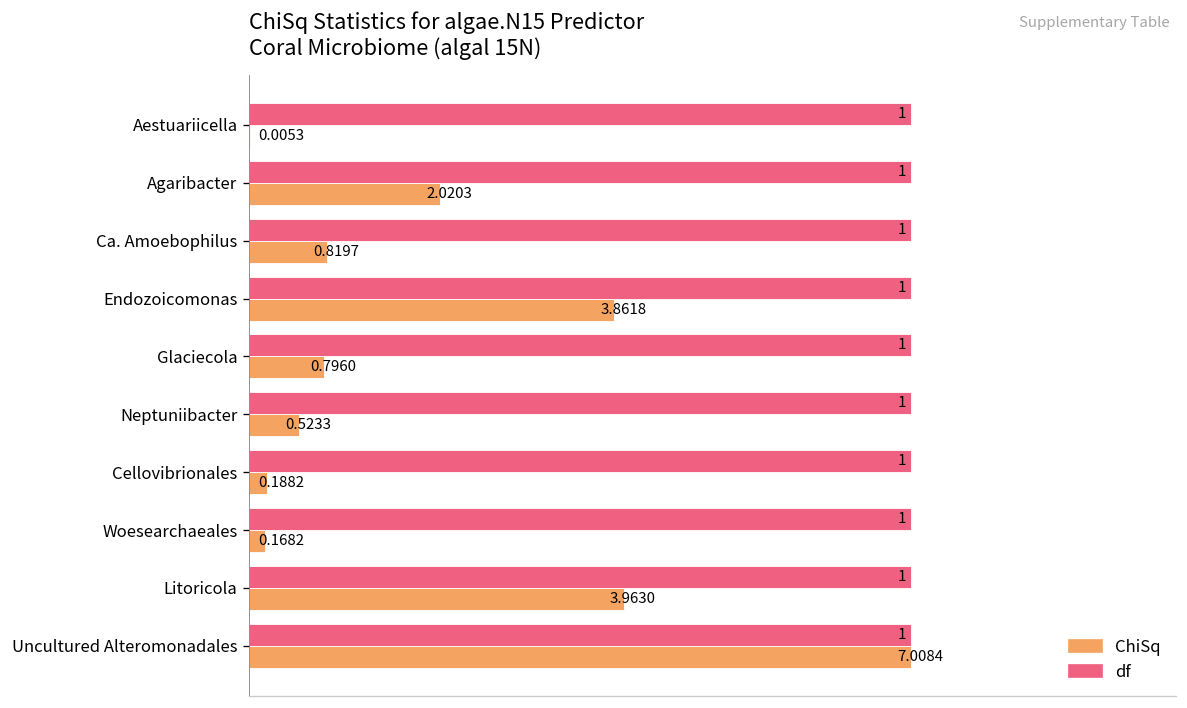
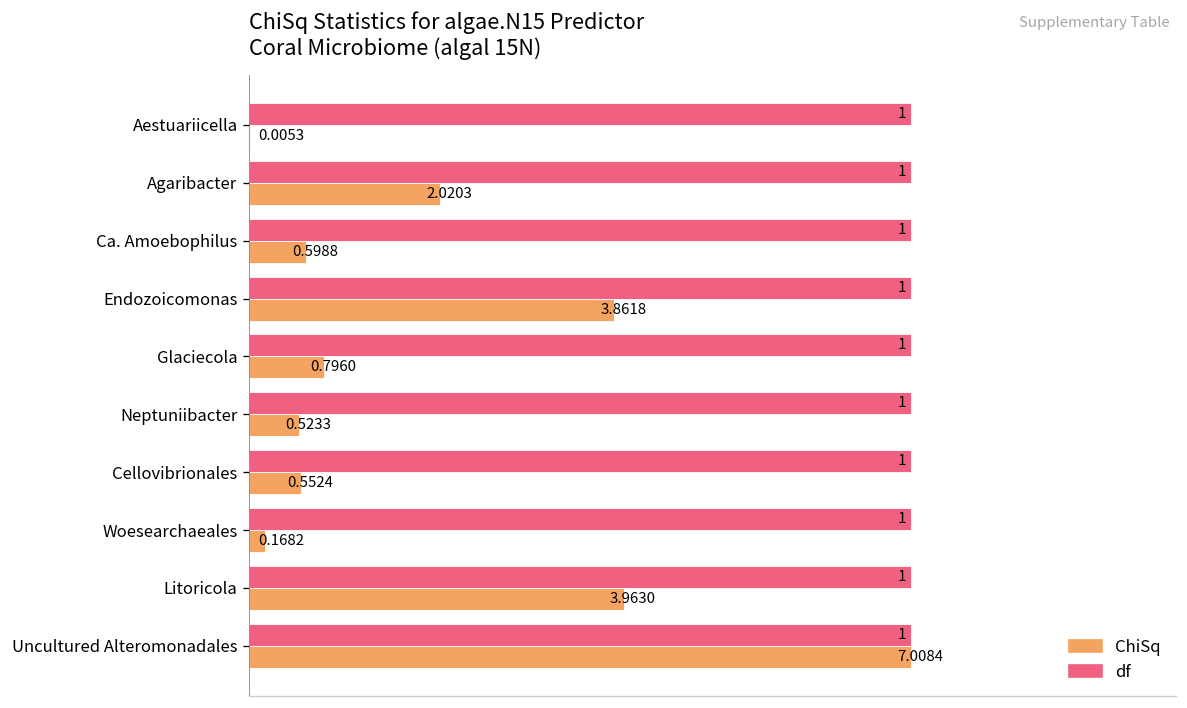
  {
    "ChiSq": {
-     "Ca. Amoebophilus": 0.8197,
-     "Cellovibrionales": 0.1882
+     "Ca. Amoebophilus": 0.5988,
+     "Cellovibrionales": 0.5524
    }
  }
